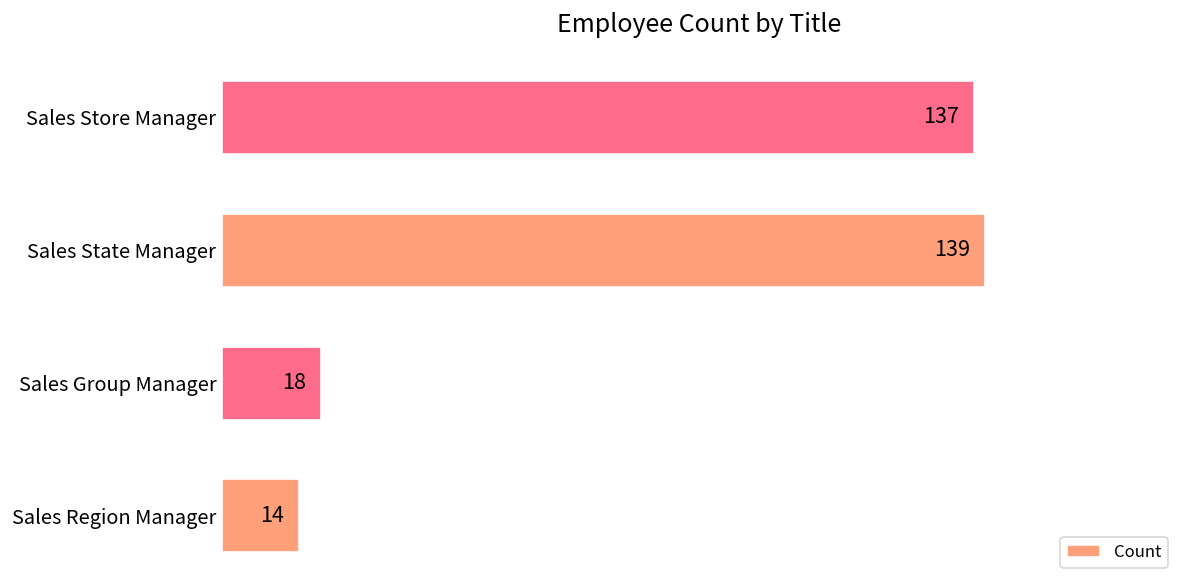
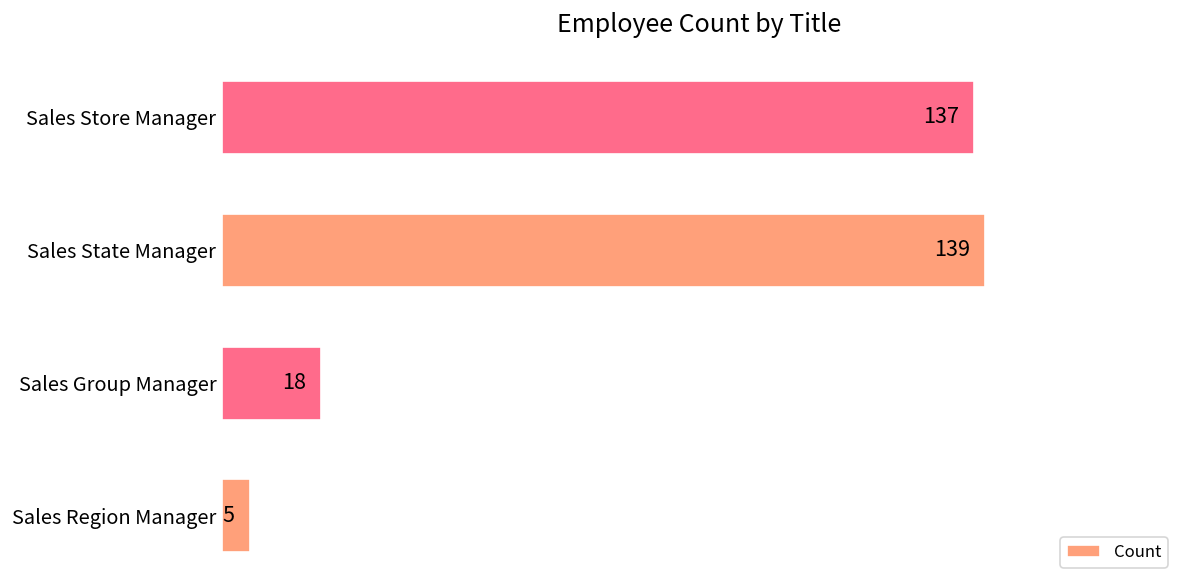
  {
    "Sales Store Manager": 137,
    "Sales State Manager": 139,
    "Sales Group Manager": 18,
-   "Sales Region Manager": 14
+   "Sales Region Manager": 5
  }
